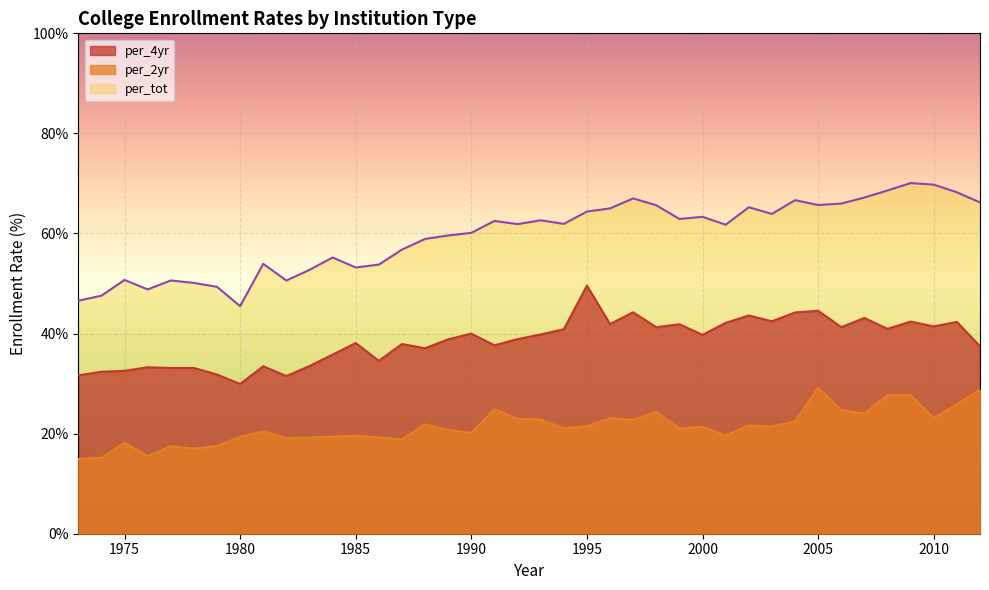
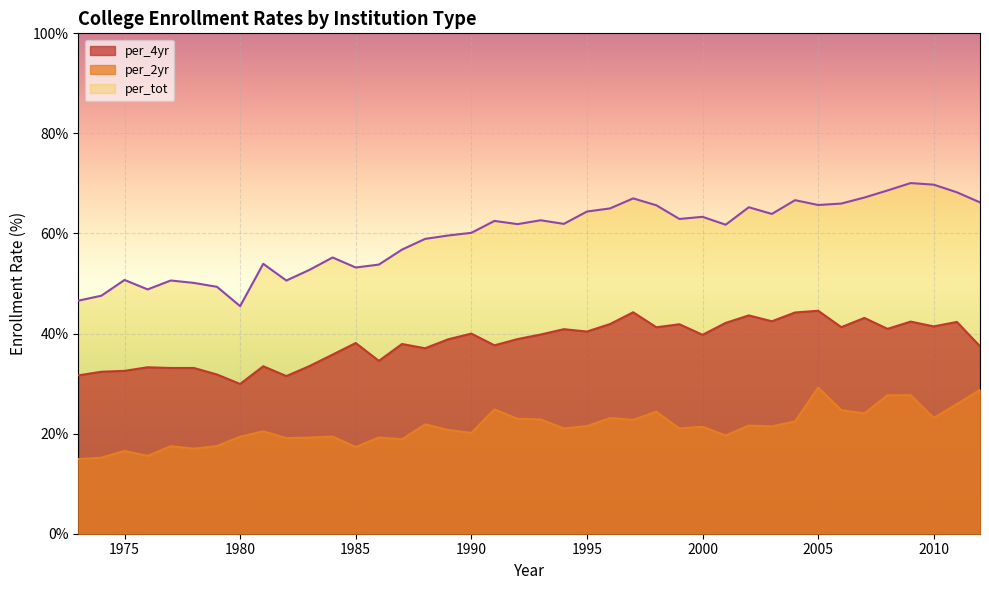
  {
    "per_4yr": {
      "1975": "33%",
      "1980": "30%",
      "1985": "38%",
      "1990": "40%",
-     "1995": "50%",
+     "1995": "40%",
      "2000": "40%",
      "2005": "45%",
      "2010": "41%"
    },
    "per_2yr": {
-     "1975": "18%",
+     "1975": "17%",
      "1980": "19%",
-     "1985": "20%",
+     "1985": "17%",
      "1990": "20%",
      "1995": "22%",
      "2000": "21%",
      "2005": "29%",
      "2010": "23%"
    },
    "per_tot": {
      "1975": "51%",
      "1980": "45%",
      "1985": "53%",
      "1990": "60%",
      "1995": "64%",
      "2000": "63%",
      "2005": "66%",
      "2010": "70%"
    }
  }
